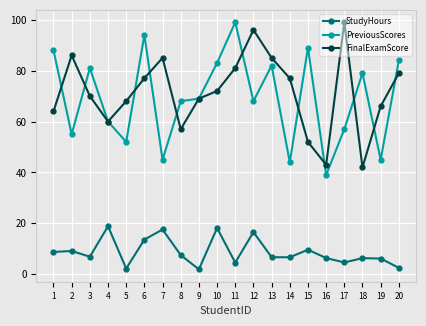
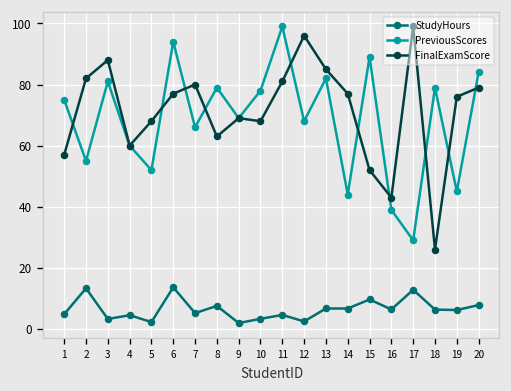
  {
    "StudyHours": {
-     "1": 9,
-     "2": 9,
-     "3": 7,
-     "4": 19,
+     "1": 5,
+     "2": 13,
+     "3": 3,
+     "4": 5,
      "5": 2,
      "6": 14,
-     "7": 18,
+     "7": 5,
      "8": 8,
      "9": 2,
-     "10": 18,
+     "10": 3,
      "11": 5,
-     "12": 17,
+     "12": 2,
      "13": 7,
      "14": 7,
      "15": 10,
      "16": 6,
-     "17": 5,
+     "17": 13,
      "18": 6,
      "19": 6,
-     "20": 3
+     "20": 8
    },
    "PreviousScores": {
-     "1": 88,
+     "1": 75,
      "2": 55,
      "3": 81,
      "5": 52,
      "6": 94,
-     "7": 45,
-     "8": 68,
-     "10": 83,
+     "7": 66,
+     "8": 79,
+     "10": 78,
      "11": 99,
      "12": 68,
      "13": 82,
      "14": 44,
      "15": 89,
      "16": 39,
-     "17": 57,
+     "17": 29,
      "18": 79,
      "19": 45,
      "20": 84
    },
    "FinalExamScore": {
-     "1": 64,
-     "2": 86,
-     "3": 70,
+     "1": 57,
+     "2": 82,
+     "3": 88,
      "5": 68,
      "6": 77,
-     "7": 85,
-     "8": 57,
-     "10": 72,
+     "7": 80,
+     "8": 63,
+     "10": 68,
      "11": 81,
      "12": 96,
      "13": 85,
      "14": 77,
      "15": 52,
      "16": 43,
-     "18": 42,
-     "19": 66,
+     "18": 26,
+     "19": 76,
      "20": 79
    }
  }
